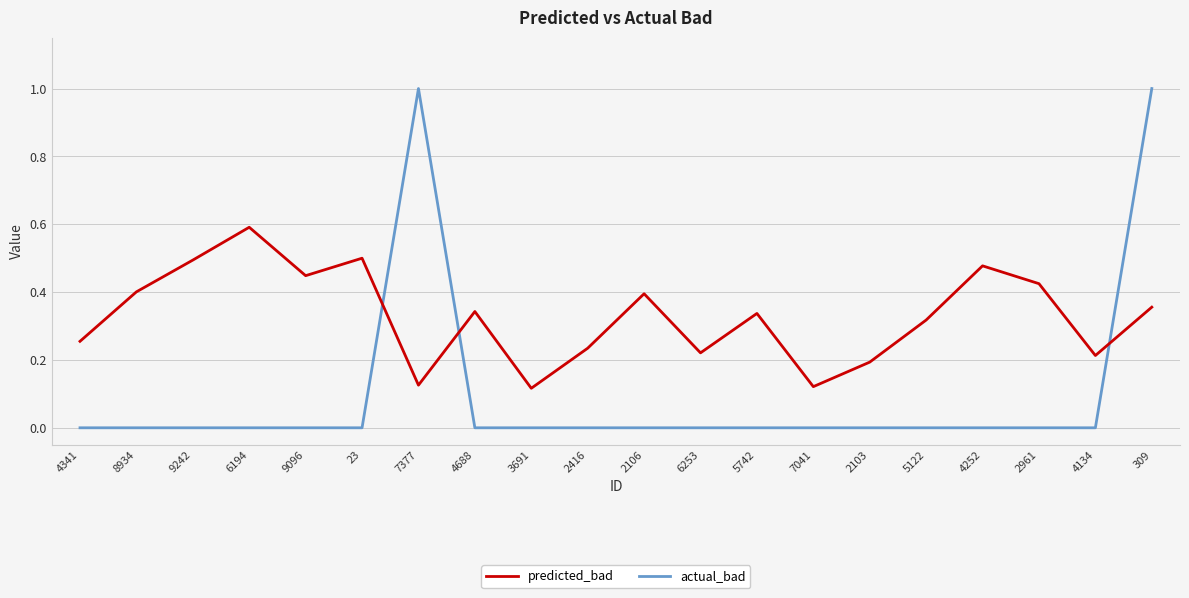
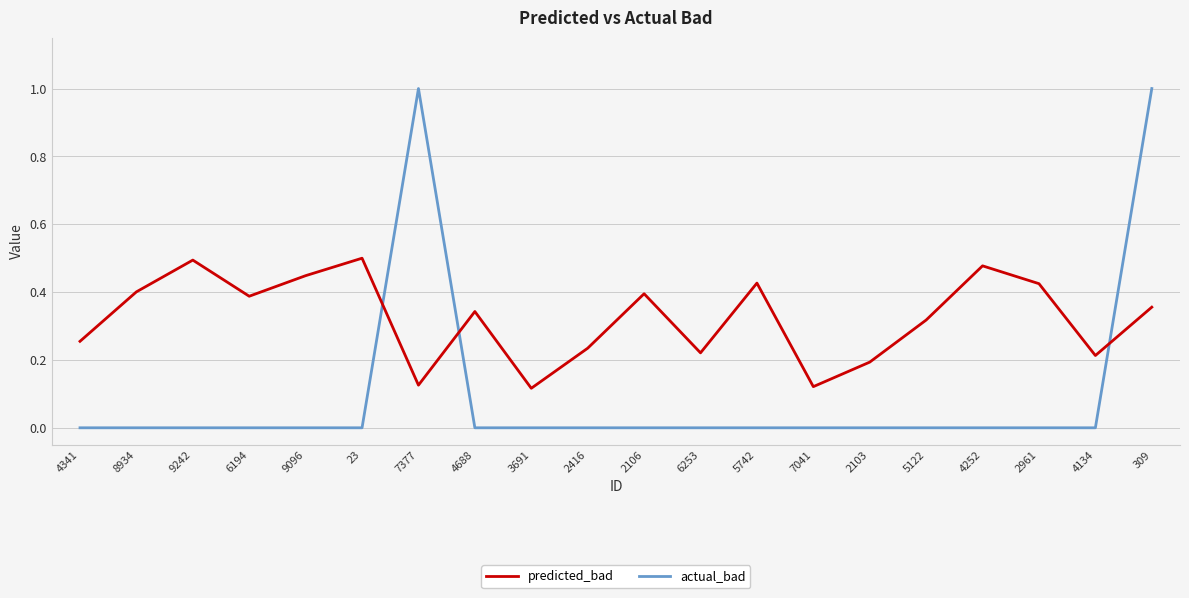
  {
    "predicted_bad": {
      "4341": 0.25,
      "8934": 0.40,
      "9242": 0.49,
-     "6194": 0.59,
+     "6194": 0.39,
      "9096": 0.45,
      "23": 0.50,
      "7377": 0.13,
      "4688": 0.34,
      "3691": 0.12,
      "2416": 0.23,
      "2106": 0.40,
      "6253": 0.22,
-     "5742": 0.34,
+     "5742": 0.43,
      "7041": 0.12,
      "2103": 0.19,
      "5122": 0.32,
      "4252": 0.48,
      "2961": 0.42,
      "4134": 0.21,
      "309": 0.36
    },
    "actual_bad": {
      "4341": 0.00,
      "8934": 0.00,
      "9242": 0.00,
      "6194": 0.00,
      "9096": 0.00,
      "23": 0.00,
      "7377": 1.00,
      "4688": 0.00,
      "3691": 0.00,
      "2416": 0.00,
      "2106": 0.00,
      "6253": 0.00,
      "5742": 0.00,
      "7041": 0.00,
      "2103": 0.00,
      "5122": 0.00,
      "4252": 0.00,
      "2961": 0.00,
      "4134": 0.00,
      "309": 1.00
    }
  }
